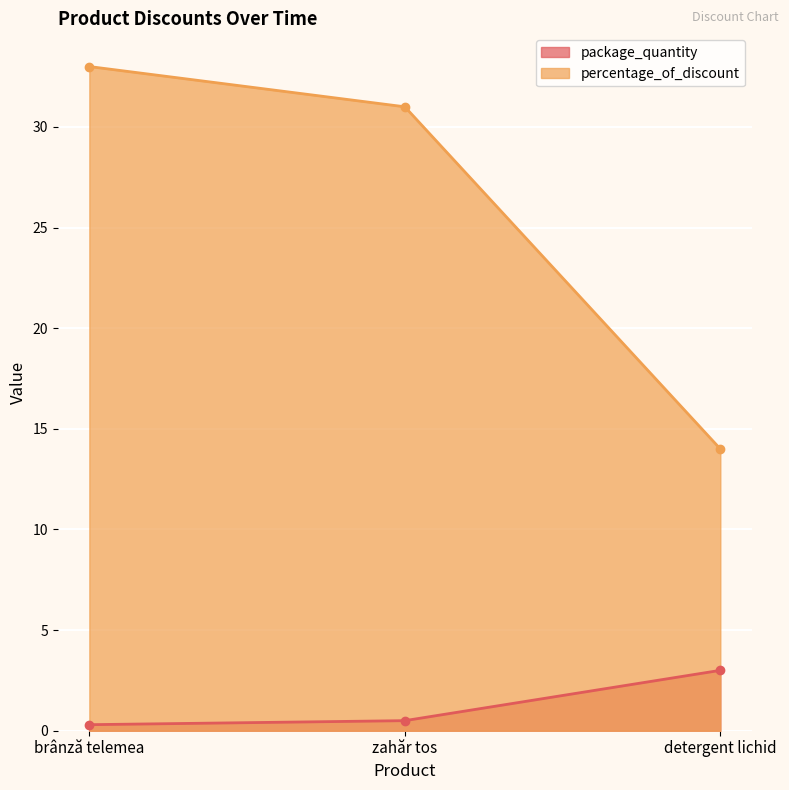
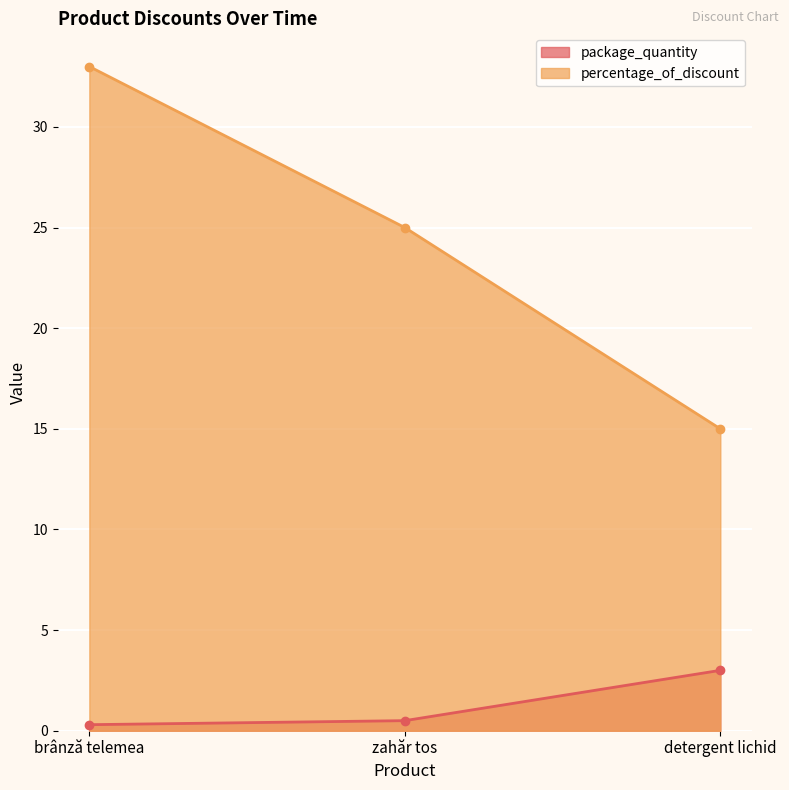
  {
    "package_quantity": {
      "brânză telemea": 0.3,
      "zahăr tos": 0.5,
      "detergent lichid": 3
    },
    "percentage_of_discount": {
      "brânză telemea": 33,
-     "zahăr tos": 31,
-     "detergent lichid": 14
+     "zahăr tos": 25,
+     "detergent lichid": 15
    }
  }
